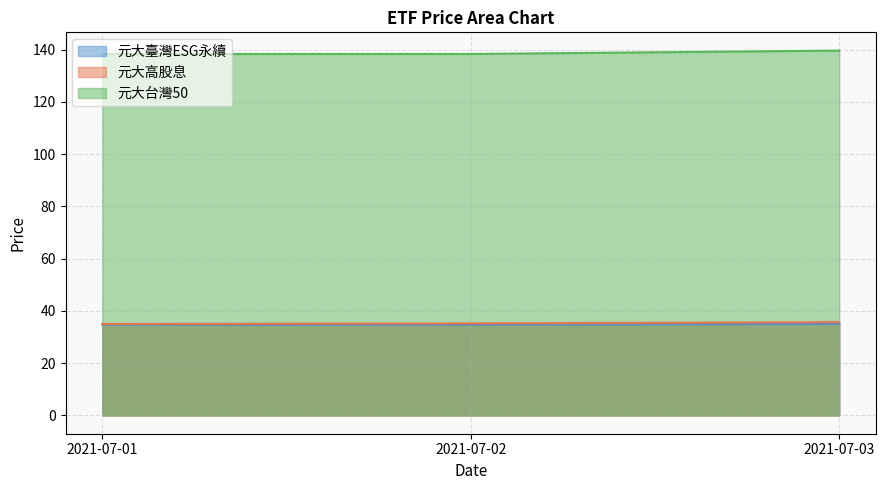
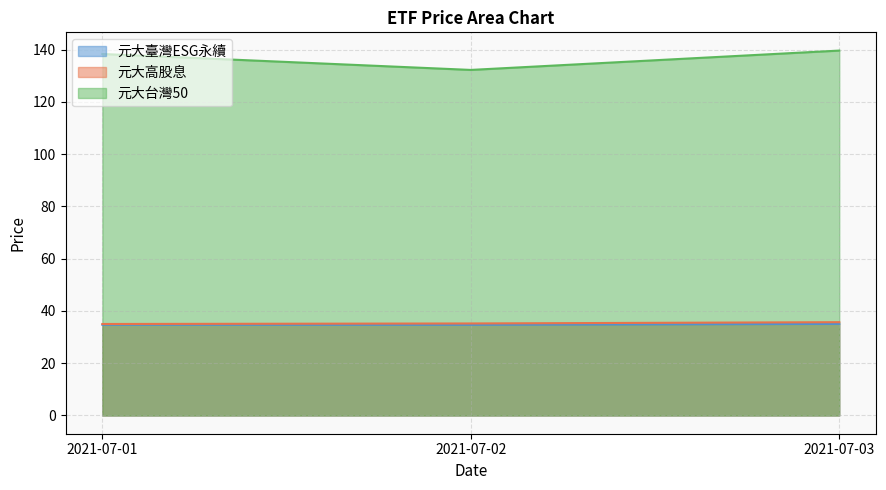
  {
    "元大台灣50": {
-     "2021-07-02": 138,
+     "2021-07-02": 132,
      "2021-07-03": 140
    }
  }
